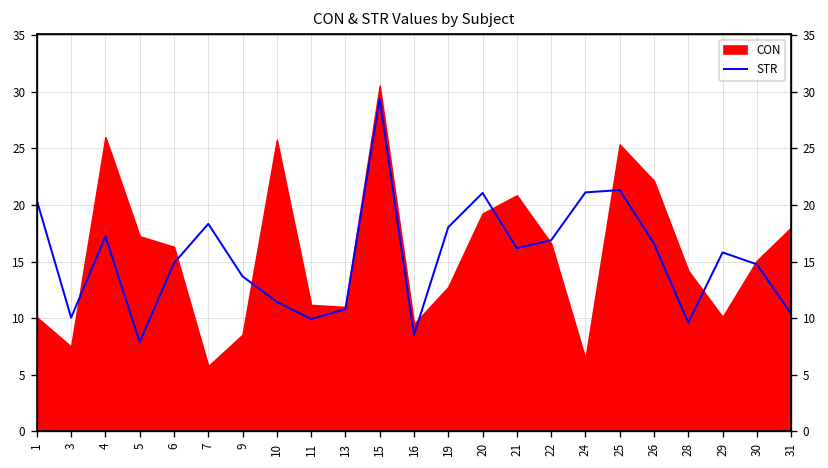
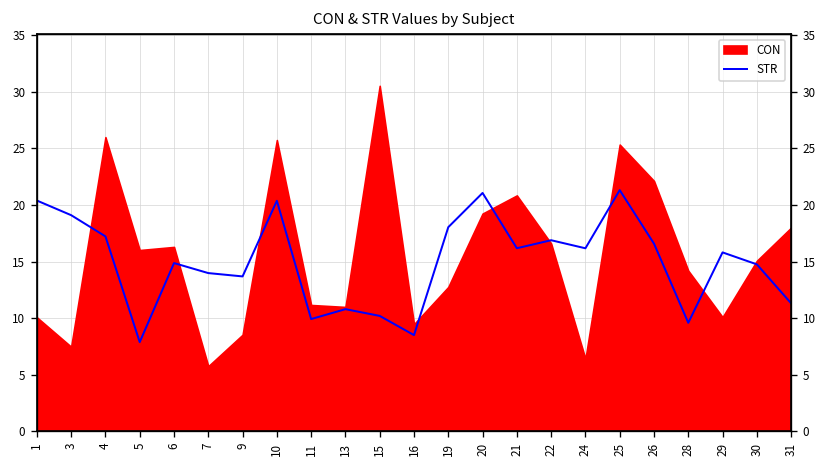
  {
    "STR": {
      "1": 20,
-     "3": 10,
+     "3": 19,
      "4": 17,
      "5": 8,
      "6": 15,
-     "7": 18,
+     "7": 14,
      "9": 14,
-     "10": 11,
+     "10": 20,
      "11": 10,
-     "15": 29,
+     "15": 10,
      "16": 8,
      "19": 18,
      "20": 21,
      "21": 16,
      "22": 17,
-     "24": 21,
+     "24": 16,
      "25": 21,
      "26": 17,
      "28": 10,
      "29": 16,
      "30": 15,
-     "31": 10
+     "31": 11
    },
    "CON": {
      "1": 10,
      "3": 7,
      "4": 26,
-     "5": 17,
+     "5": 16,
      "6": 16,
      "7": 6,
      "9": 9,
      "10": 26,
      "11": 11,
      "15": 31,
      "16": 9,
      "19": 13,
      "20": 19,
      "21": 21,
      "22": 17,
      "24": 6,
      "25": 25,
      "26": 22,
      "28": 14,
      "29": 10,
      "30": 15,
      "31": 18
    }
  }
